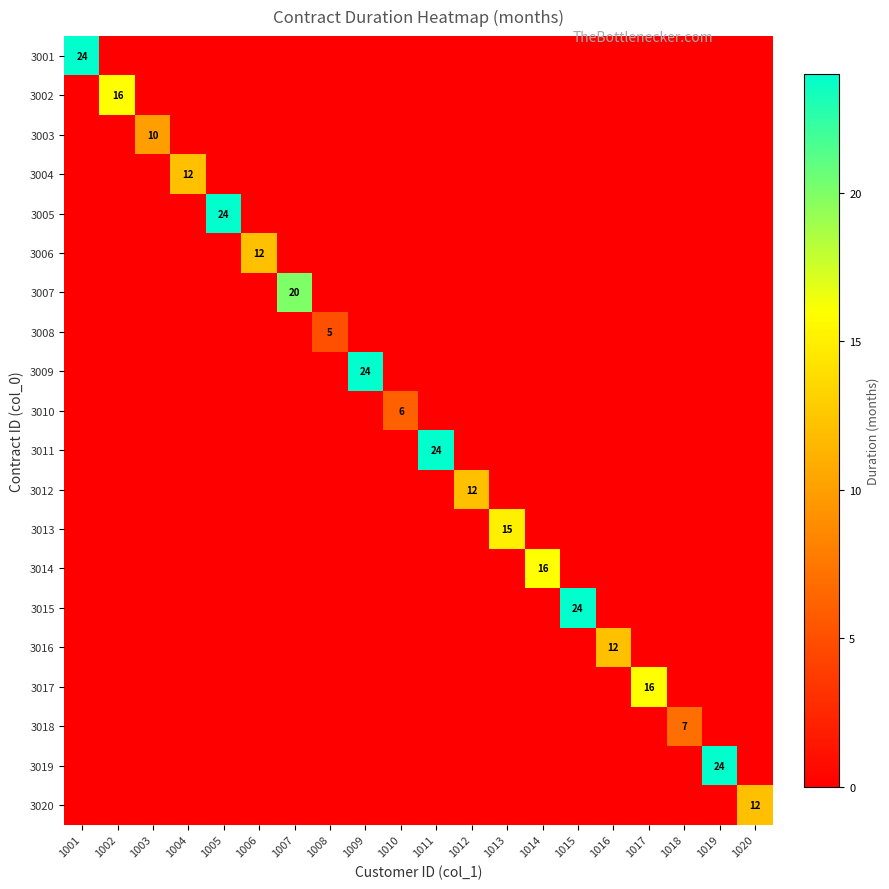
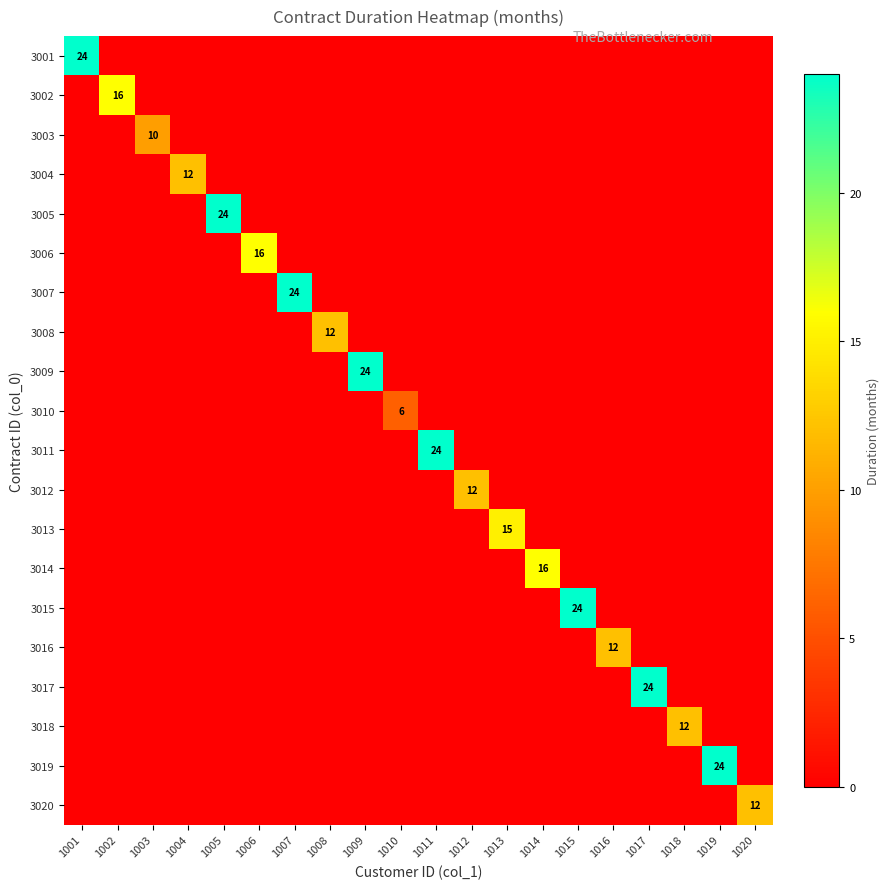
  {
    "3001": {
      "1001": 24
    },
    "3002": {
      "1002": 16
    },
    "3003": {
      "1003": 10
    },
    "3004": {
      "1004": 12
    },
    "3005": {
      "1005": 24
    },
    "3006": {
-     "1006": 12
+     "1006": 16
    },
    "3007": {
-     "1007": 20
+     "1007": 24
    },
    "3008": {
-     "1008": 5
+     "1008": 12
    },
    "3009": {
      "1009": 24
    },
    "3010": {
      "1010": 6
    },
    "3011": {
      "1011": 24
    },
    "3012": {
      "1012": 12
    },
    "3013": {
      "1013": 15
    },
    "3014": {
      "1014": 16
    },
    "3015": {
      "1015": 24
    },
    "3016": {
      "1016": 12
    },
    "3017": {
-     "1017": 16
+     "1017": 24
    },
    "3018": {
-     "1018": 7
+     "1018": 12
    },
    "3019": {
      "1019": 24
    },
    "3020": {
      "1020": 12
    }
  }
